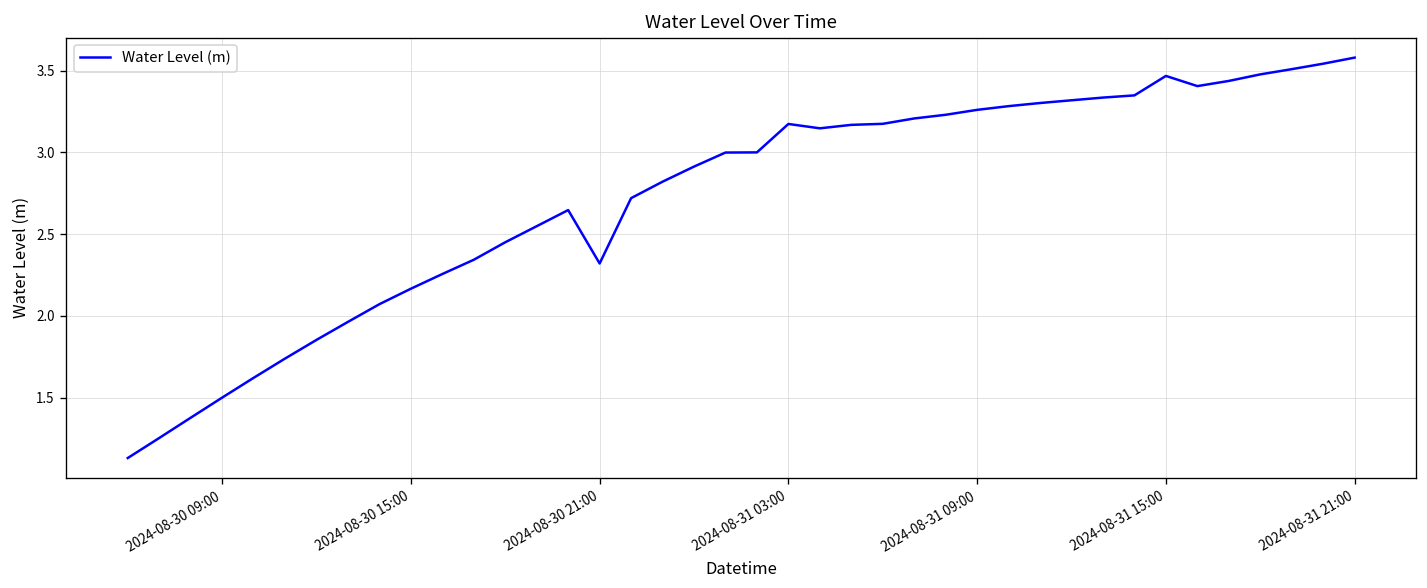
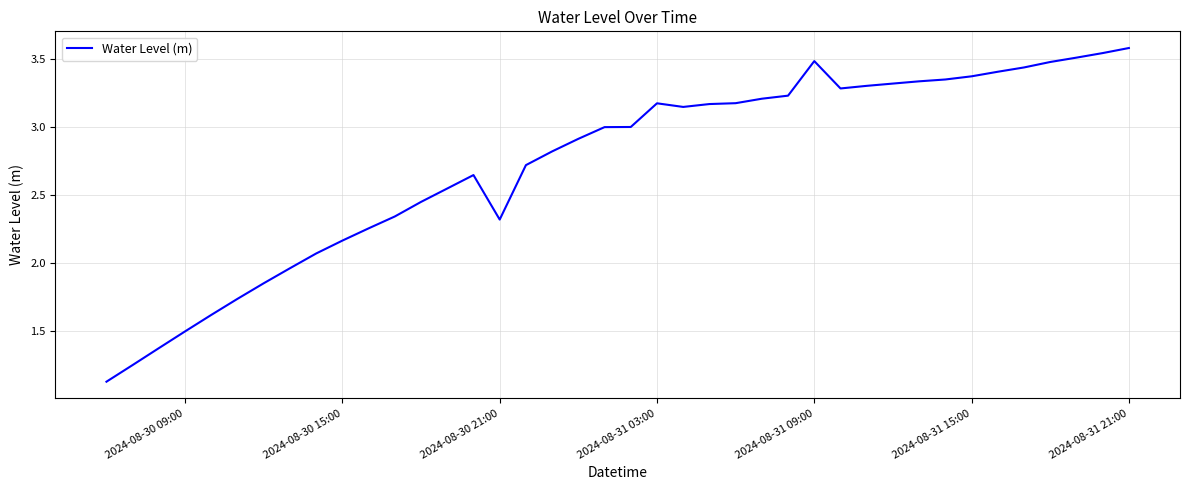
  {
    "2024-08-30 09:00": 1.50,
    "2024-08-30 15:00": 2.17,
    "2024-08-30 21:00": 2.32,
    "2024-08-31 03:00": 3.17,
-   "2024-08-31 09:00": 3.26,
-   "2024-08-31 15:00": 3.47,
+   "2024-08-31 09:00": 3.48,
+   "2024-08-31 15:00": 3.37,
    "2024-08-31 21:00": 3.58
  }
